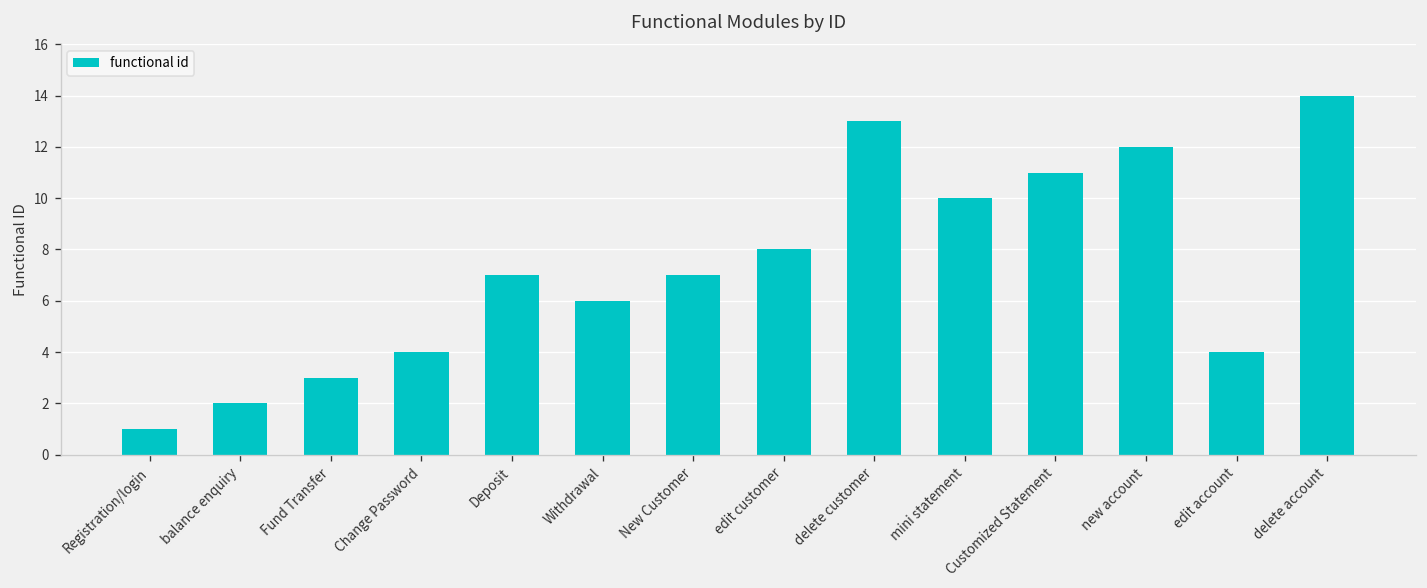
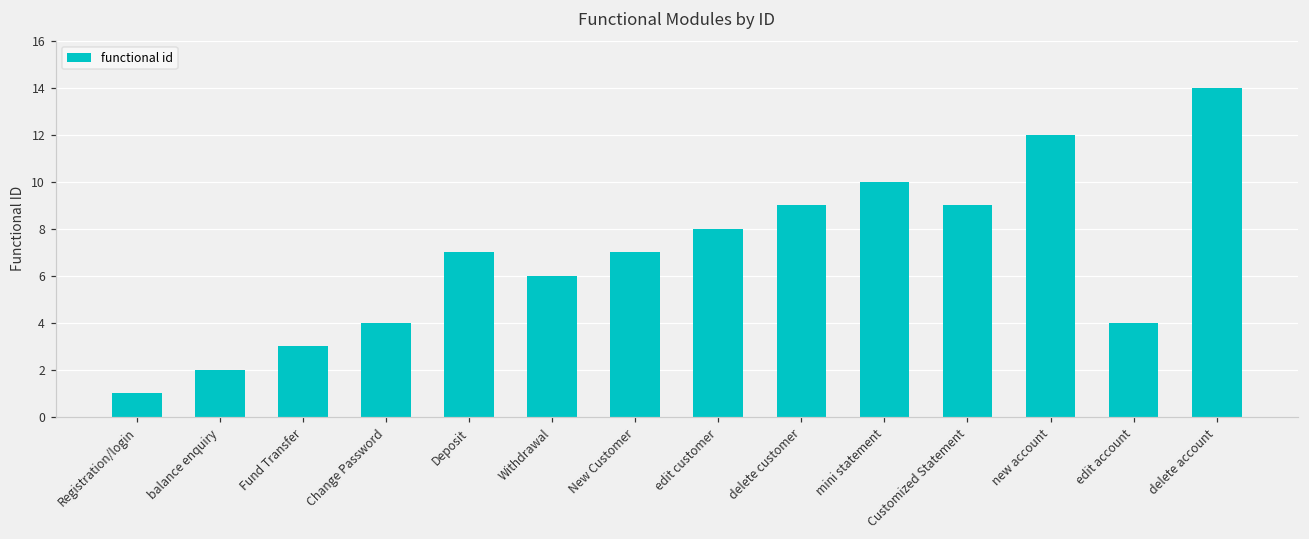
  {
    "Registration/login": 1,
    "balance enquiry": 2,
    "Fund Transfer": 3,
    "Change Password": 4,
    "Deposit": 7,
    "Withdrawal": 6,
    "New Customer": 7,
    "edit customer": 8,
-   "delete customer": 13,
+   "delete customer": 9,
    "mini statement": 10,
-   "Customized Statement": 11,
+   "Customized Statement": 9,
    "new account": 12,
    "edit account": 4,
    "delete account": 14
  }
